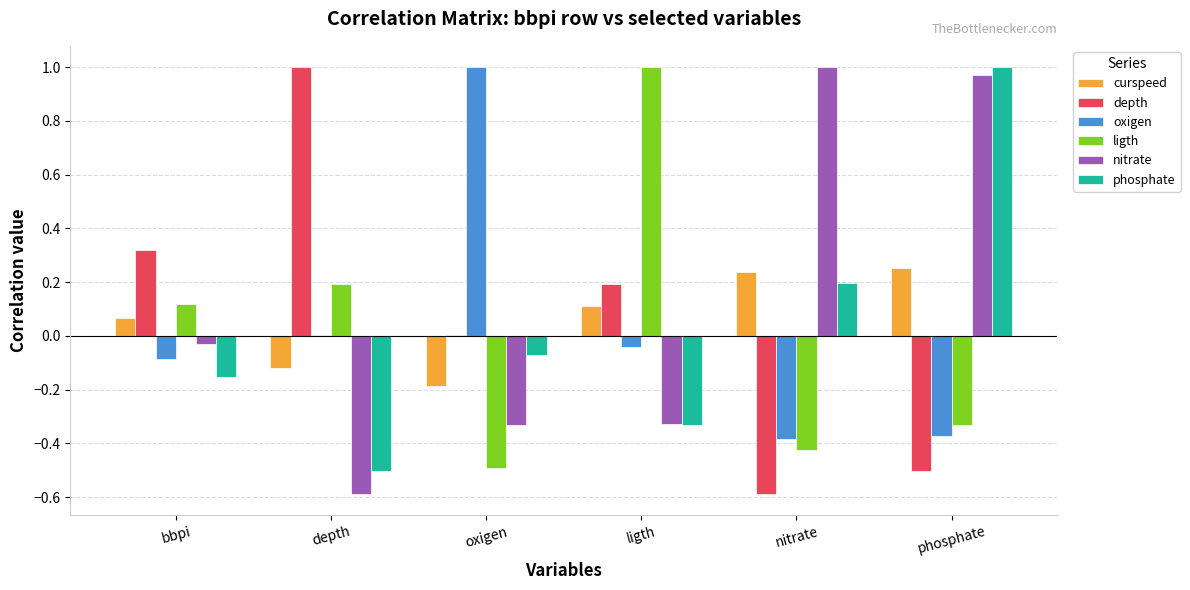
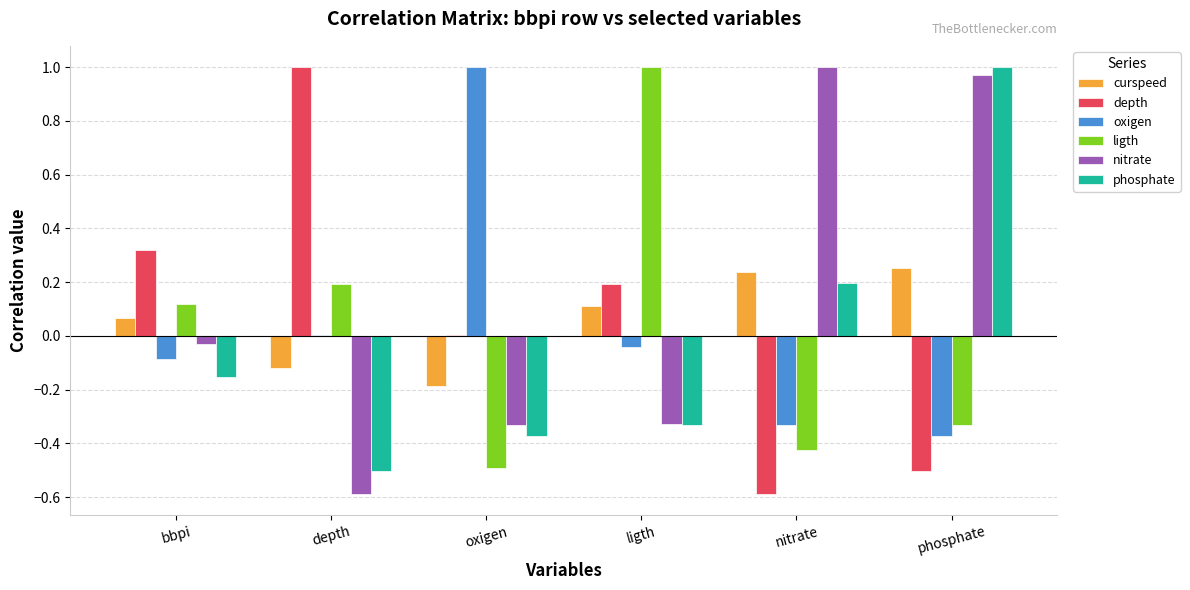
  {
    "curspeed": {
      "bbpi": 0.07,
      "depth": -0.12,
      "oxigen": -0.19,
      "ligth": 0.11,
      "nitrate": 0.24,
      "phosphate": 0.25
    },
    "depth": {
      "bbpi": 0.32,
      "depth": 1.00,
      "ligth": 0.19,
      "nitrate": -0.59,
      "phosphate": -0.50
    },
    "oxigen": {
      "bbpi": -0.08,
      "oxigen": 1.00,
      "ligth": -0.04,
-     "nitrate": -0.38,
+     "nitrate": -0.33,
      "phosphate": -0.37
    },
    "ligth": {
      "bbpi": 0.12,
      "depth": 0.19,
      "oxigen": -0.49,
      "ligth": 1.00,
      "nitrate": -0.43,
      "phosphate": -0.33
    },
    "nitrate": {
      "bbpi": -0.03,
      "depth": -0.59,
      "oxigen": -0.33,
      "ligth": -0.33,
      "nitrate": 1.00,
      "phosphate": 0.97
    },
    "phosphate": {
      "bbpi": -0.15,
      "depth": -0.50,
-     "oxigen": -0.07,
+     "oxigen": -0.37,
      "ligth": -0.33,
      "nitrate": 0.20,
      "phosphate": 1.00
    }
  }
